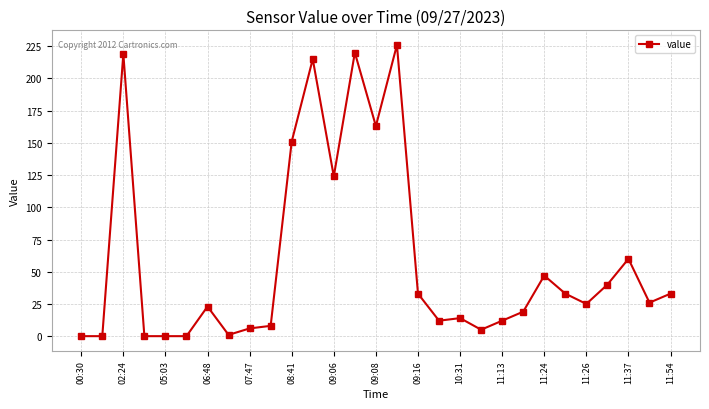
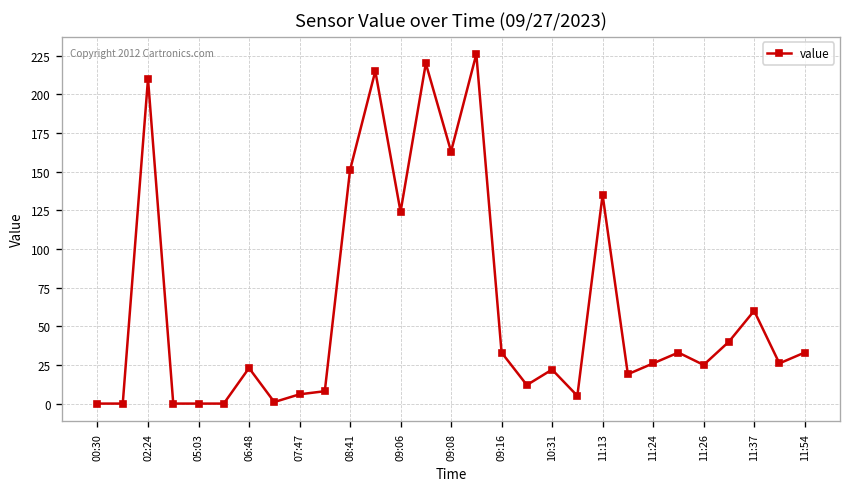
  {
    "00:30": 0,
-   "02:24": 219,
+   "02:24": 210,
    "05:03": 0,
    "07:47": 6,
    "08:41": 151,
-   "10:31": 14,
-   "11:13": 12,
-   "11:24": 47,
+   "10:31": 22,
+   "11:13": 135,
+   "11:24": 26,
    "11:26": 25,
    "11:37": 60,
    "11:54": 33
  }
